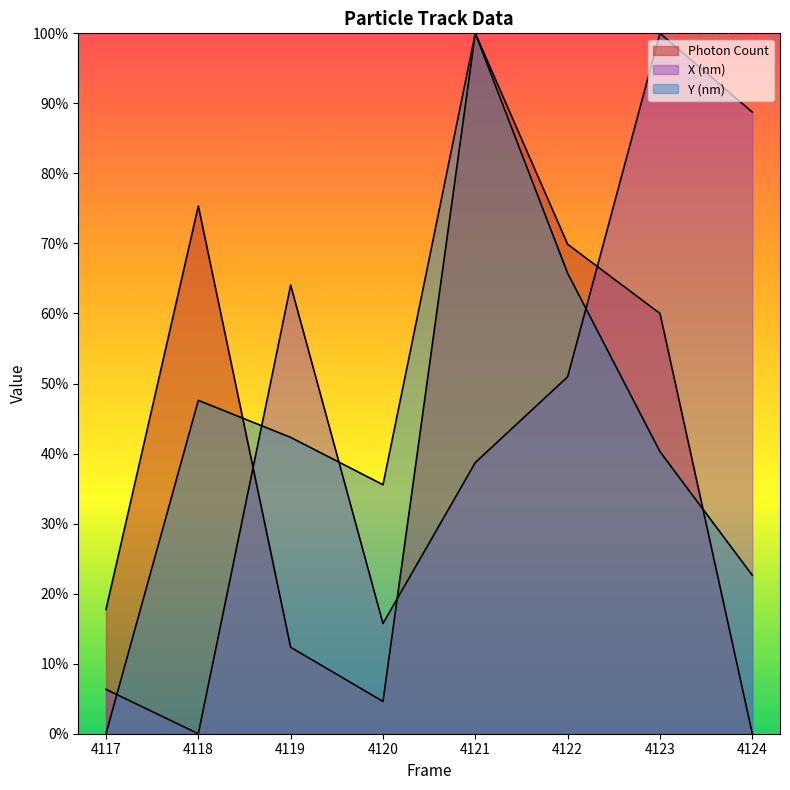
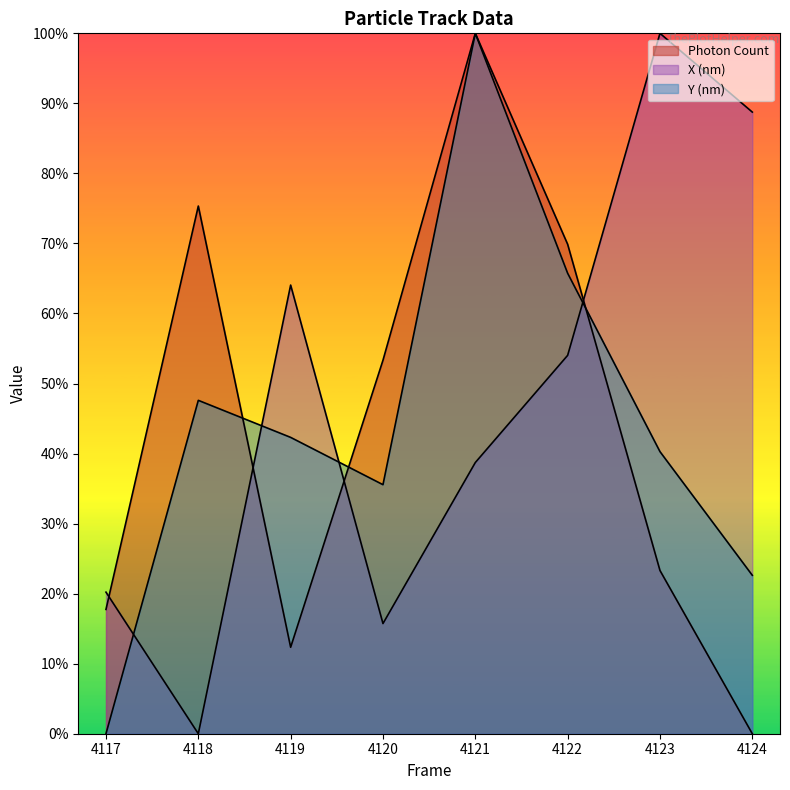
  {
    "Photon Count": {
      "4117": "18%",
      "4118": "75%",
      "4119": "12%",
-     "4120": "5%",
+     "4120": "53%",
      "4122": "70%",
-     "4123": "60%",
+     "4123": "23%",
      "4124": "0%"
    },
    "X (nm)": {
-     "4117": "6%",
+     "4117": "20%",
      "4118": "0%",
      "4119": "64%",
      "4120": "16%",
      "4121": "39%",
-     "4122": "51%",
+     "4122": "54%",
      "4123": "100%",
      "4124": "89%"
    },
    "Y (nm)": {
      "4117": "0%",
      "4118": "48%",
      "4119": "42%",
      "4120": "36%",
      "4122": "66%",
      "4123": "40%",
      "4124": "23%"
    }
  }
